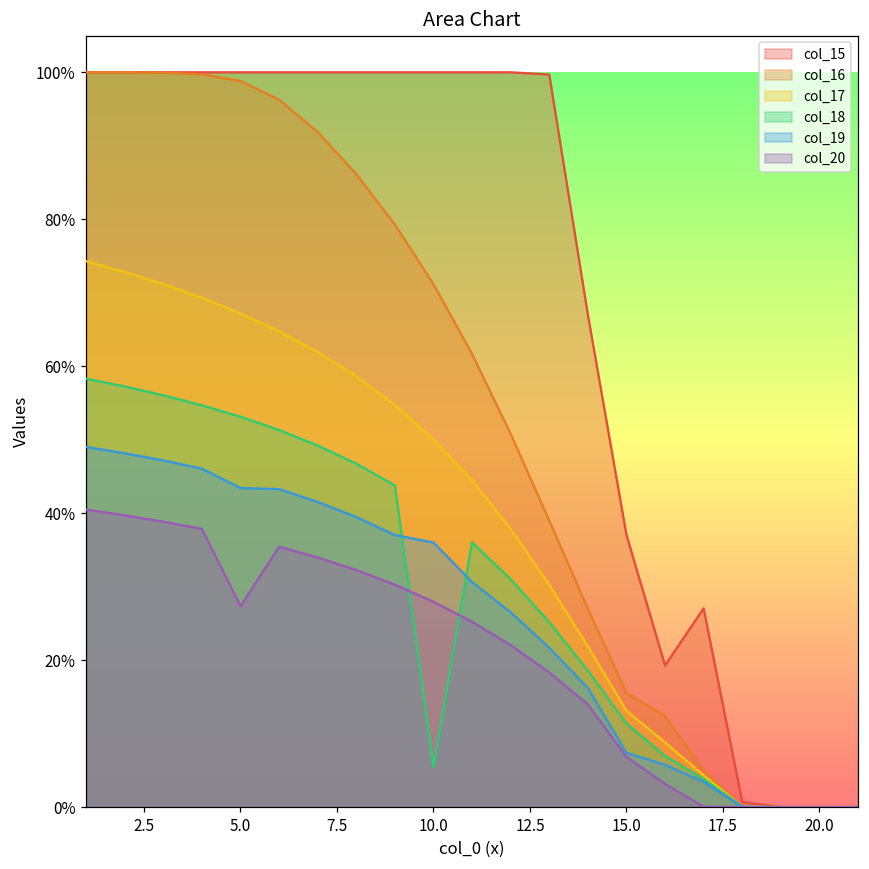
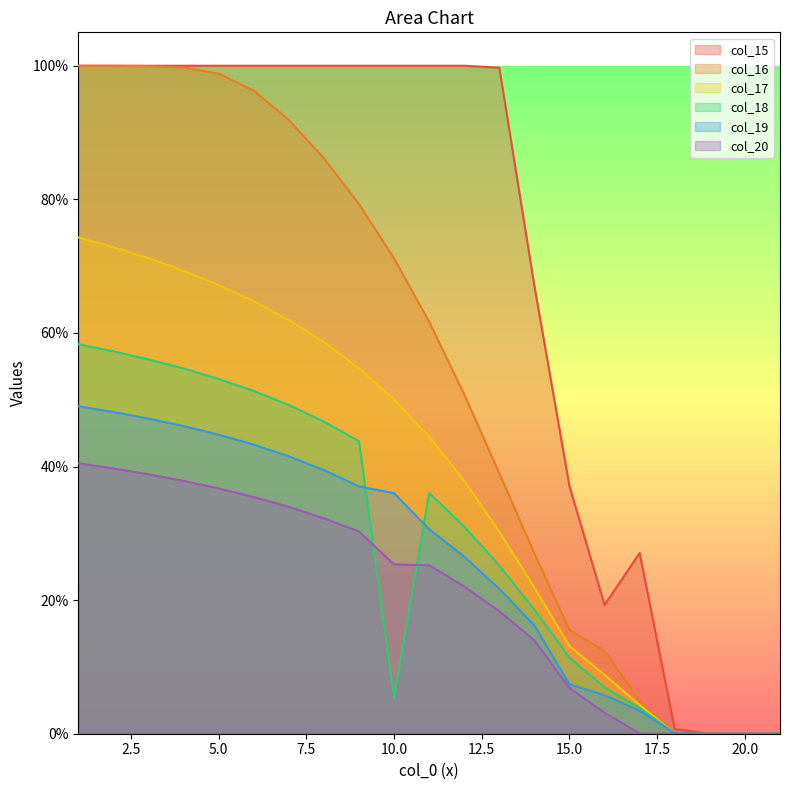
  {
    "col_18": {
      "5.0": "53%",
      "10.0": "5%",
      "15.0": "11%"
    },
    "col_19": {
-     "5.0": "43%",
+     "5.0": "45%",
      "10.0": "36%",
      "15.0": "7%"
    },
    "col_20": {
-     "5.0": "27%",
-     "10.0": "28%",
+     "5.0": "37%",
+     "10.0": "25%",
      "15.0": "7%"
    }
  }
